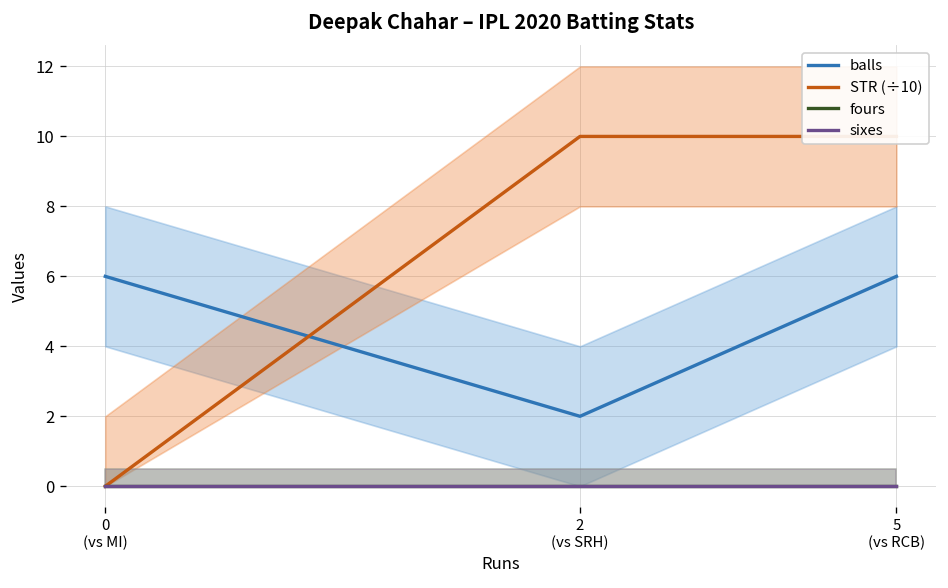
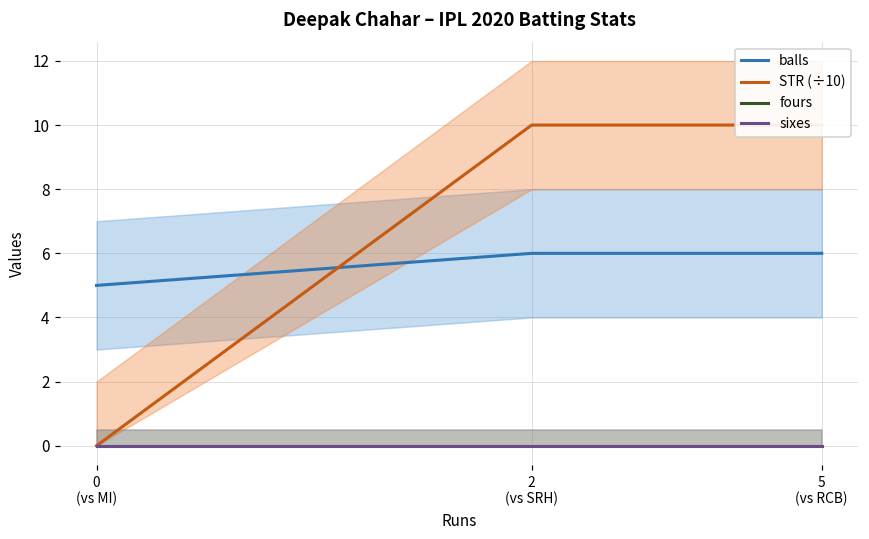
  {
    "balls": {
-     "0 (vs MI)": 6,
-     "2 (vs SRH)": 2,
+     "0 (vs MI)": 5,
+     "2 (vs SRH)": 6,
      "5 (vs RCB)": 6
    },
    "STR (÷10)": {
      "2 (vs SRH)": 10
    },
    "sixes": {
      "2 (vs SRH)": 0,
      "5 (vs RCB)": 0
    }
  }
